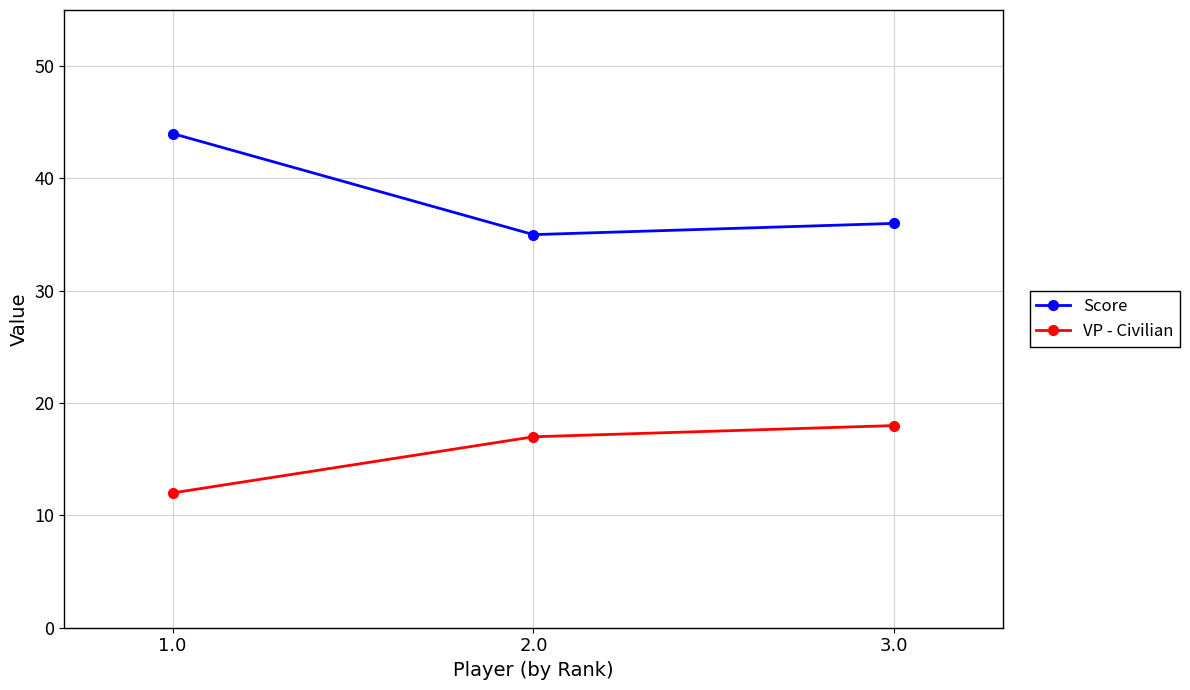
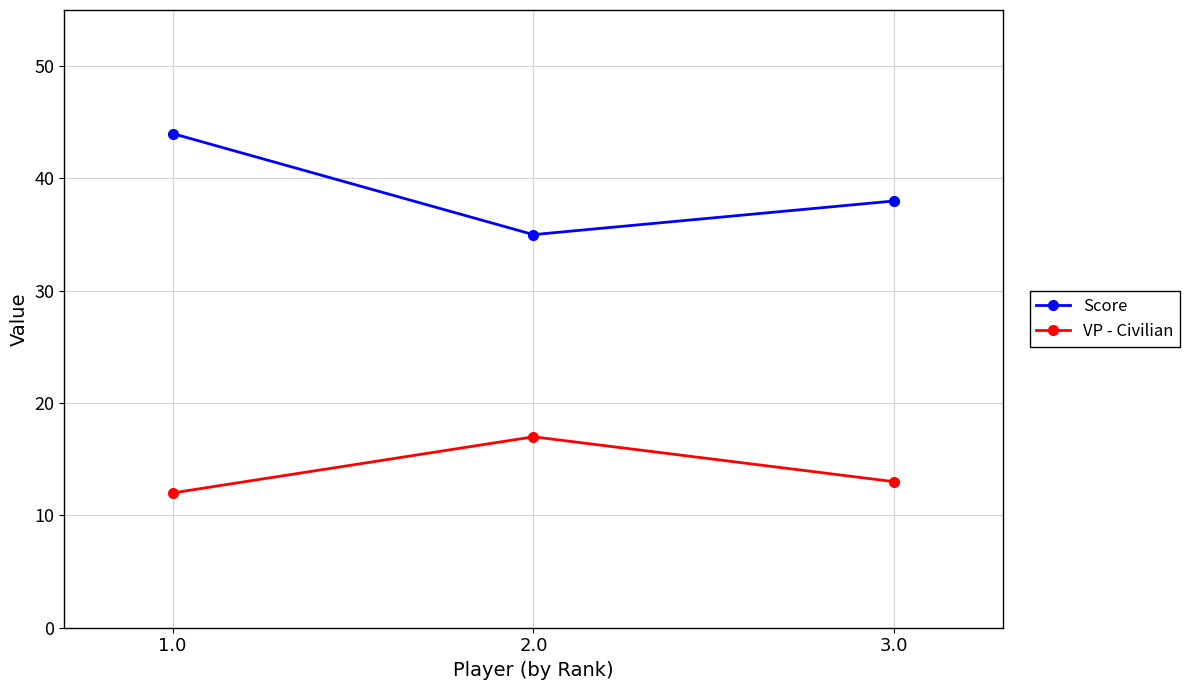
  {
    "Score": {
      "1.0": 44,
      "2.0": 35,
-     "3.0": 36
+     "3.0": 38
    },
    "VP - Civilian": {
      "1.0": 12,
      "2.0": 17,
-     "3.0": 18
+     "3.0": 13
    }
  }
